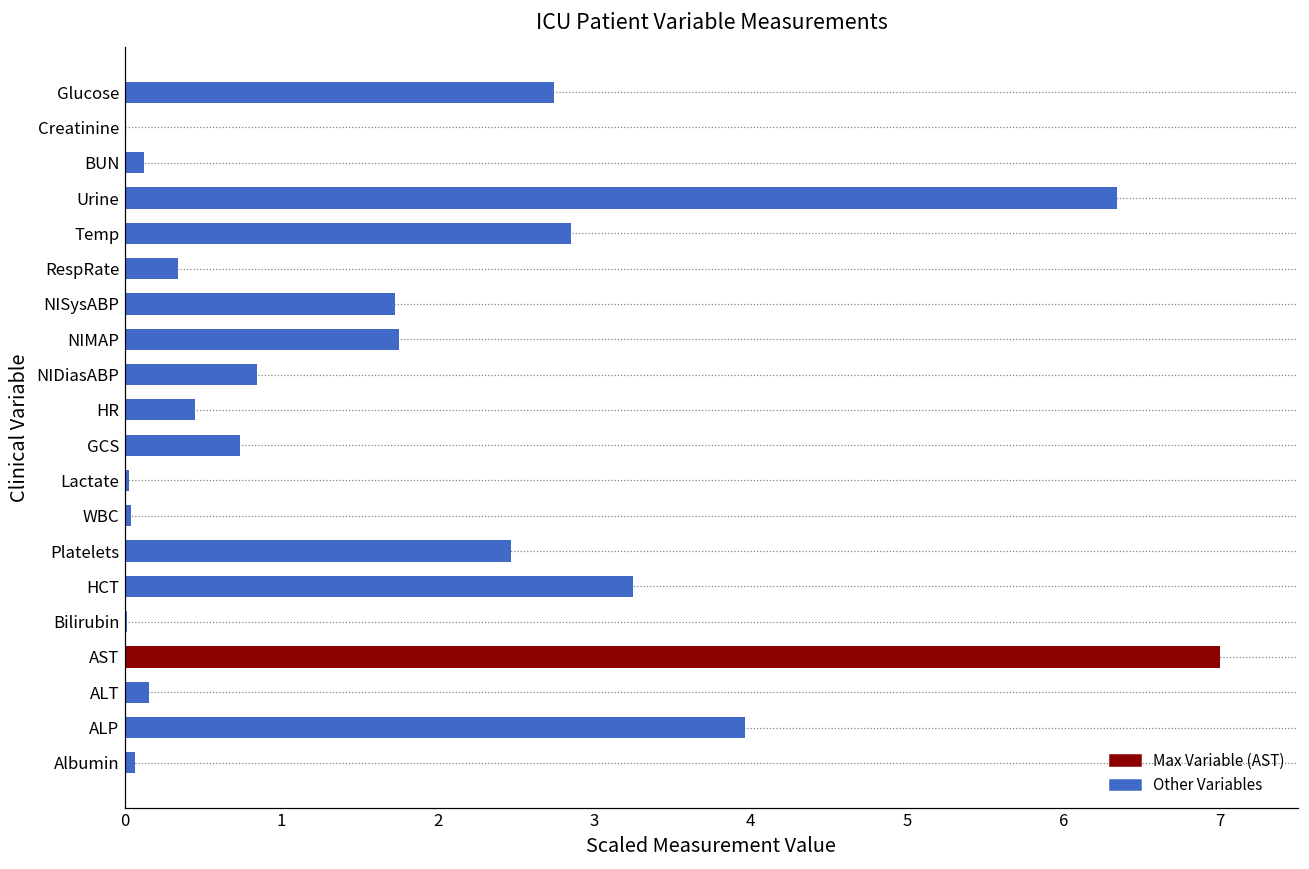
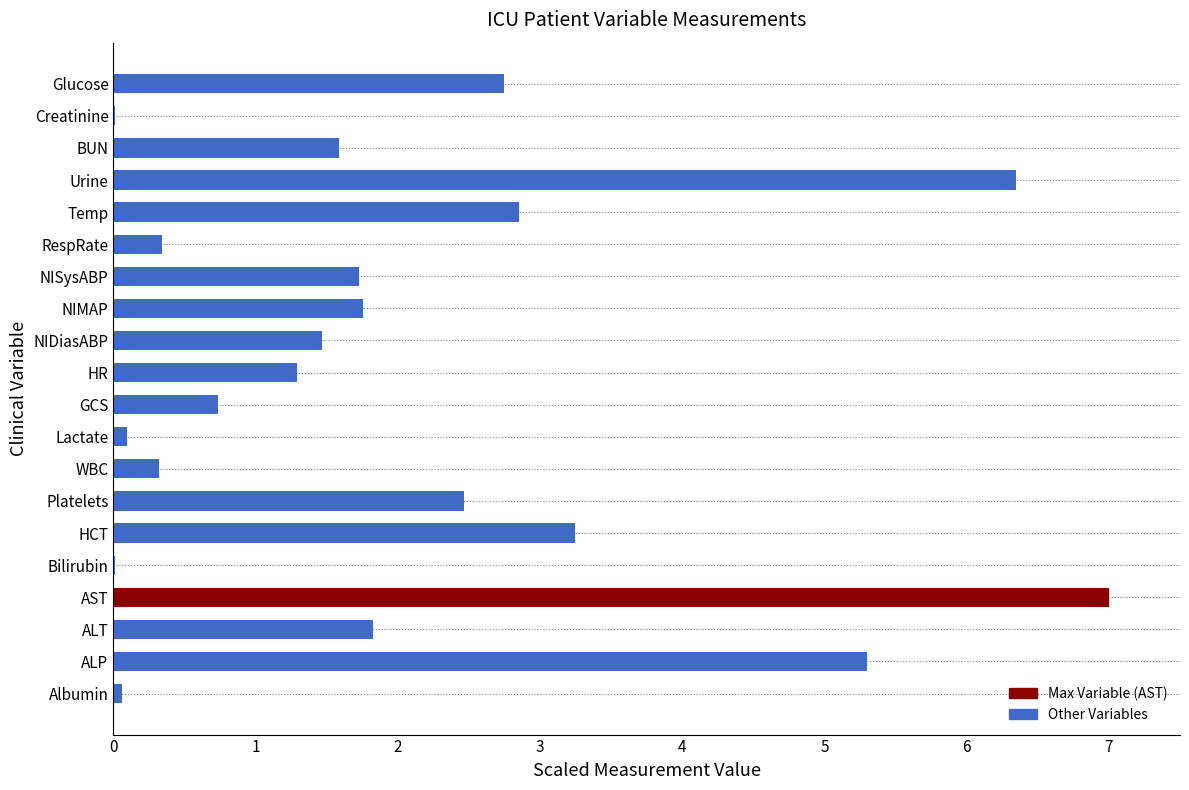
  {
    "Glucose": 2.74,
-   "BUN": 0.12,
+   "BUN": 1.59,
    "Urine": 6.34,
    "Temp": 2.85,
    "RespRate": 0.34,
    "NISysABP": 1.72,
    "NIMAP": 1.75,
-   "NIDiasABP": 0.85,
-   "HR": 0.45,
+   "NIDiasABP": 1.46,
+   "HR": 1.29,
    "GCS": 0.74,
-   "Lactate": 0.03,
-   "WBC": 0.04,
+   "Lactate": 0.09,
+   "WBC": 0.32,
    "Platelets": 2.47,
    "HCT": 3.25,
    "AST": 7.00,
-   "ALT": 0.15,
-   "ALP": 3.97,
+   "ALT": 1.82,
+   "ALP": 5.30,
    "Albumin": 0.06
  }
